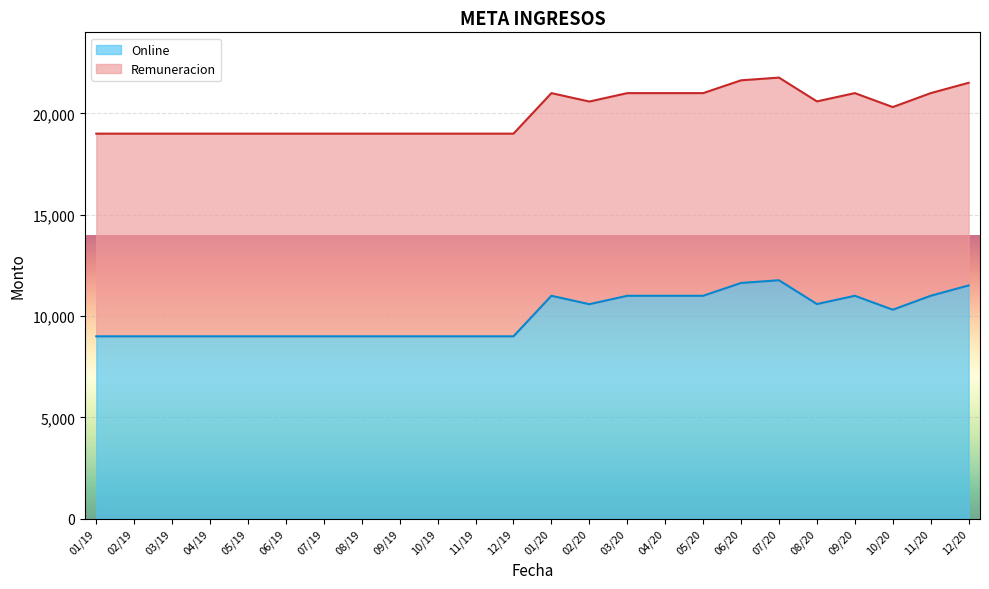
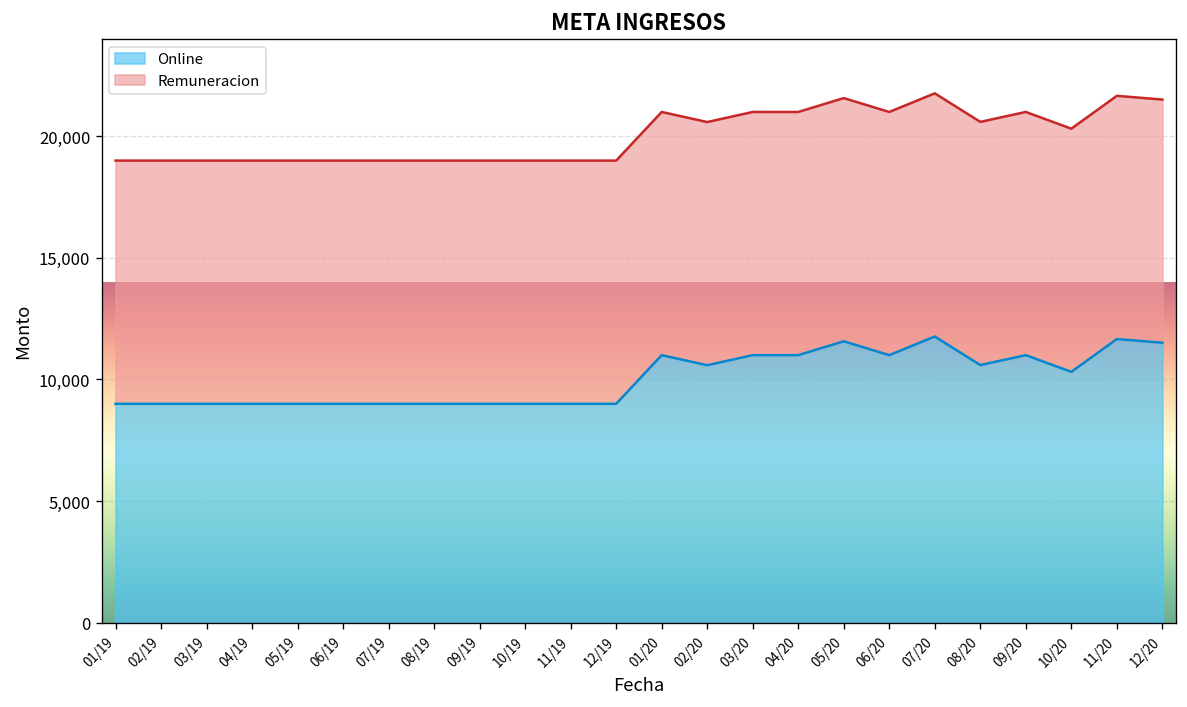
  {
    "Online": {
      "01/19": "9,000",
      "02/19": "9,000",
      "03/19": "9,000",
      "04/19": "9,000",
      "05/19": "9,000",
      "06/19": "9,000",
      "07/19": "9,000",
      "08/19": "9,000",
      "09/19": "9,000",
      "10/19": "9,000",
      "11/19": "9,000",
      "12/19": "9,000",
      "01/20": "11,000",
      "02/20": "10,600",
      "03/20": "11,000",
      "04/20": "11,000",
-     "05/20": "11,000",
-     "06/20": "11,600",
+     "05/20": "11,600",
+     "06/20": "11,000",
      "07/20": "11,800",
      "08/20": "10,600",
      "09/20": "11,000",
      "10/20": "10,300",
-     "11/20": "11,000",
+     "11/20": "11,700",
      "12/20": "11,500"
    },
    "Remuneracion": {
      "01/19": "10,000",
      "02/19": "10,000",
      "03/19": "10,000",
      "04/19": "10,000",
      "05/19": "10,000",
      "06/19": "10,000",
      "07/19": "10,000",
      "08/19": "10,000",
      "09/19": "10,000",
      "10/19": "10,000",
      "11/19": "10,000",
      "12/19": "10,000",
      "01/20": "10,000",
      "02/20": "10,000",
      "03/20": "10,000",
      "04/20": "10,000",
      "05/20": "10,000",
      "06/20": "10,000",
      "07/20": "10,000",
      "08/20": "10,000",
      "09/20": "10,000",
      "10/20": "10,000",
      "11/20": "10,000",
      "12/20": "10,000"
    }
  }
